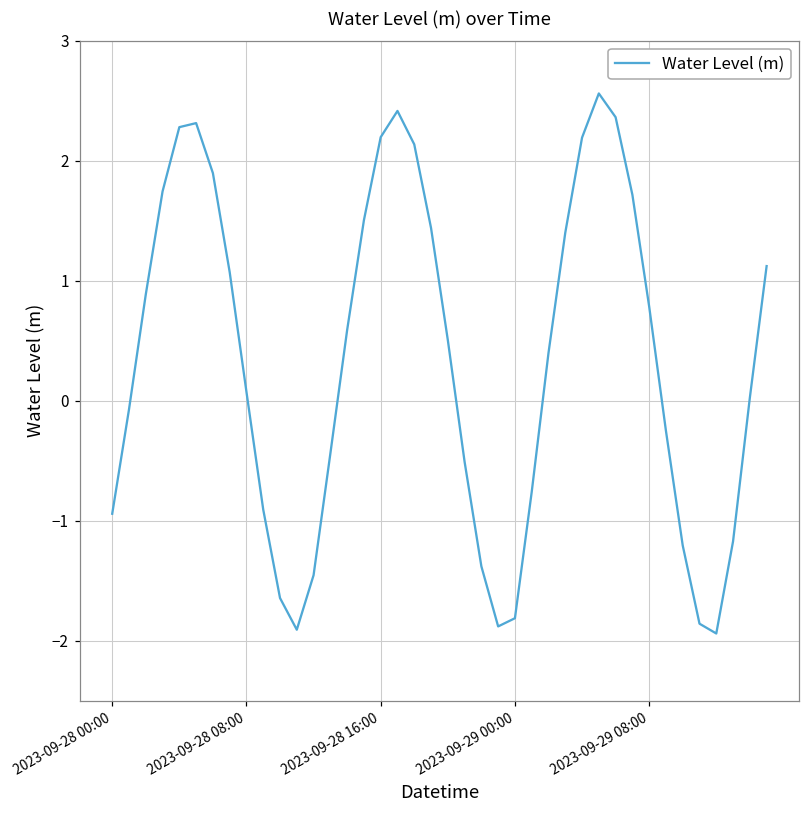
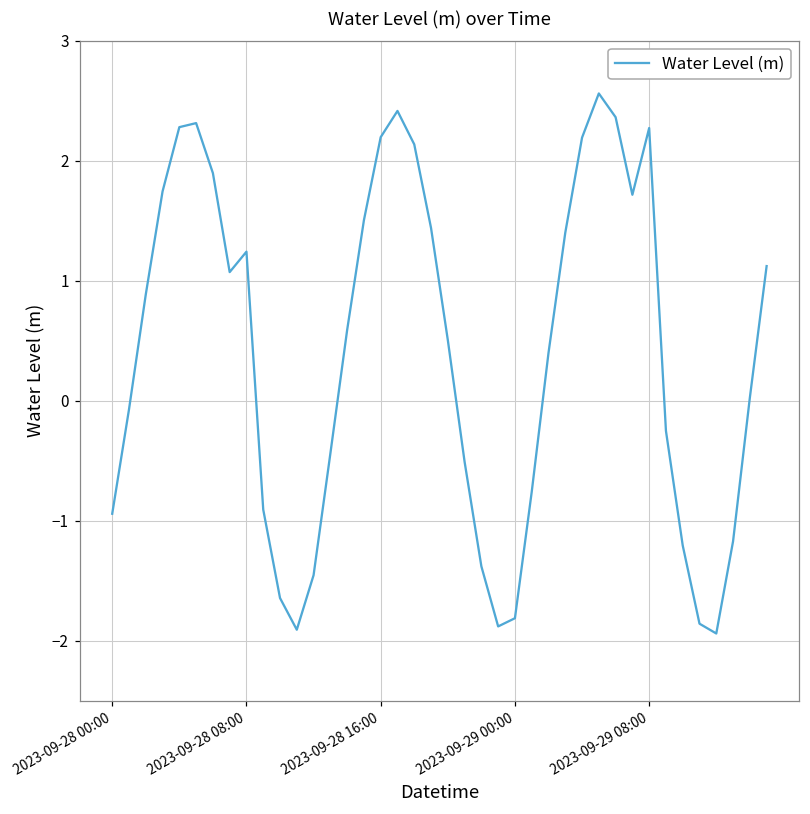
  {
    "2023-09-28 00:00": -0.94,
-   "2023-09-28 08:00": 0.07,
+   "2023-09-28 08:00": 1.24,
    "2023-09-28 16:00": 2.20,
    "2023-09-29 00:00": -1.81,
-   "2023-09-29 08:00": 0.78
+   "2023-09-29 08:00": 2.27
  }
